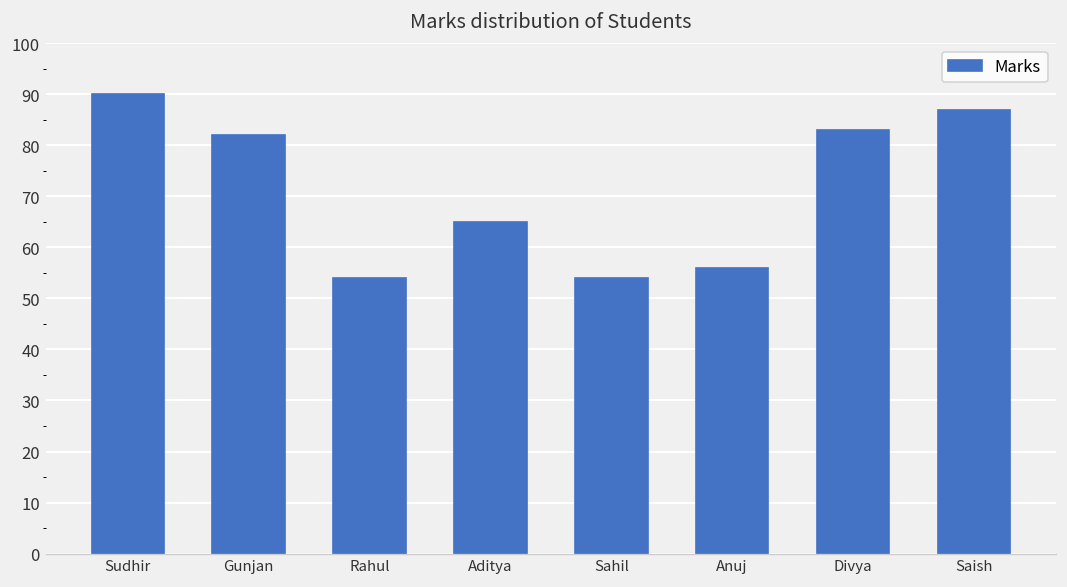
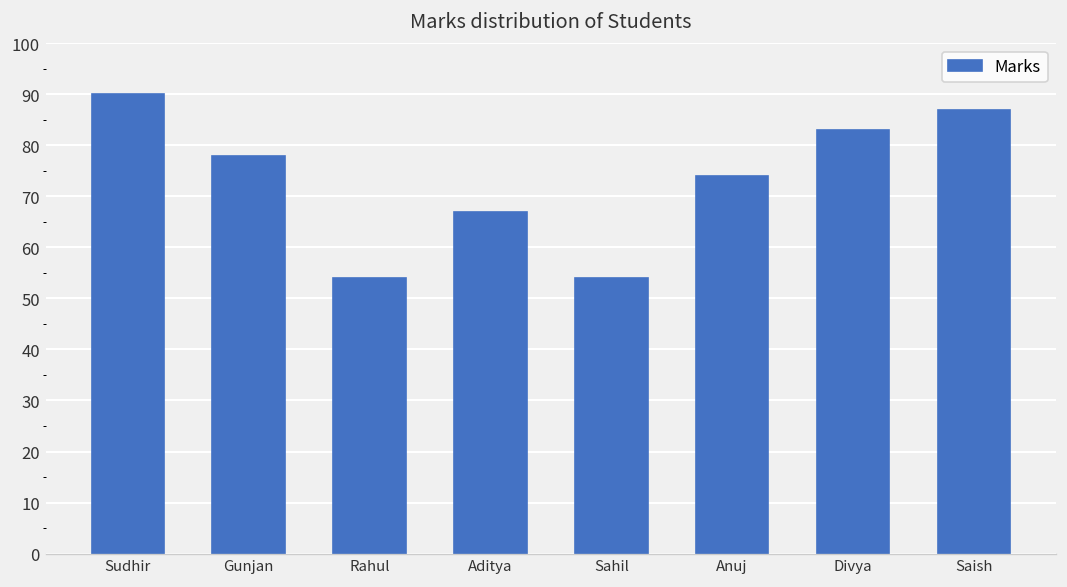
  {
    "Sudhir": 90,
-   "Gunjan": 82,
+   "Gunjan": 78,
    "Rahul": 54,
-   "Aditya": 65,
+   "Aditya": 67,
    "Sahil": 54,
-   "Anuj": 56,
+   "Anuj": 74,
    "Divya": 83,
    "Saish": 87
  }
